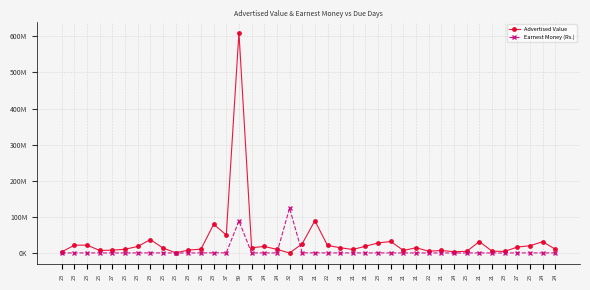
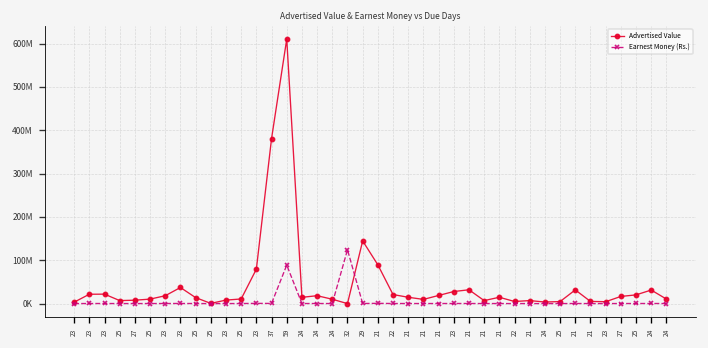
  {
    "Advertised Value": {
-     "37": 50000000,
+     "37": 380000000,
      "59": 610000000,
      "32": 0,
-     "29": 30000000
+     "29": 140000000
    },
    "Earnest Money (Rs.)": {
      "37": 0,
      "59": 90000000,
      "32": 120000000,
      "29": 0
    }
  }
